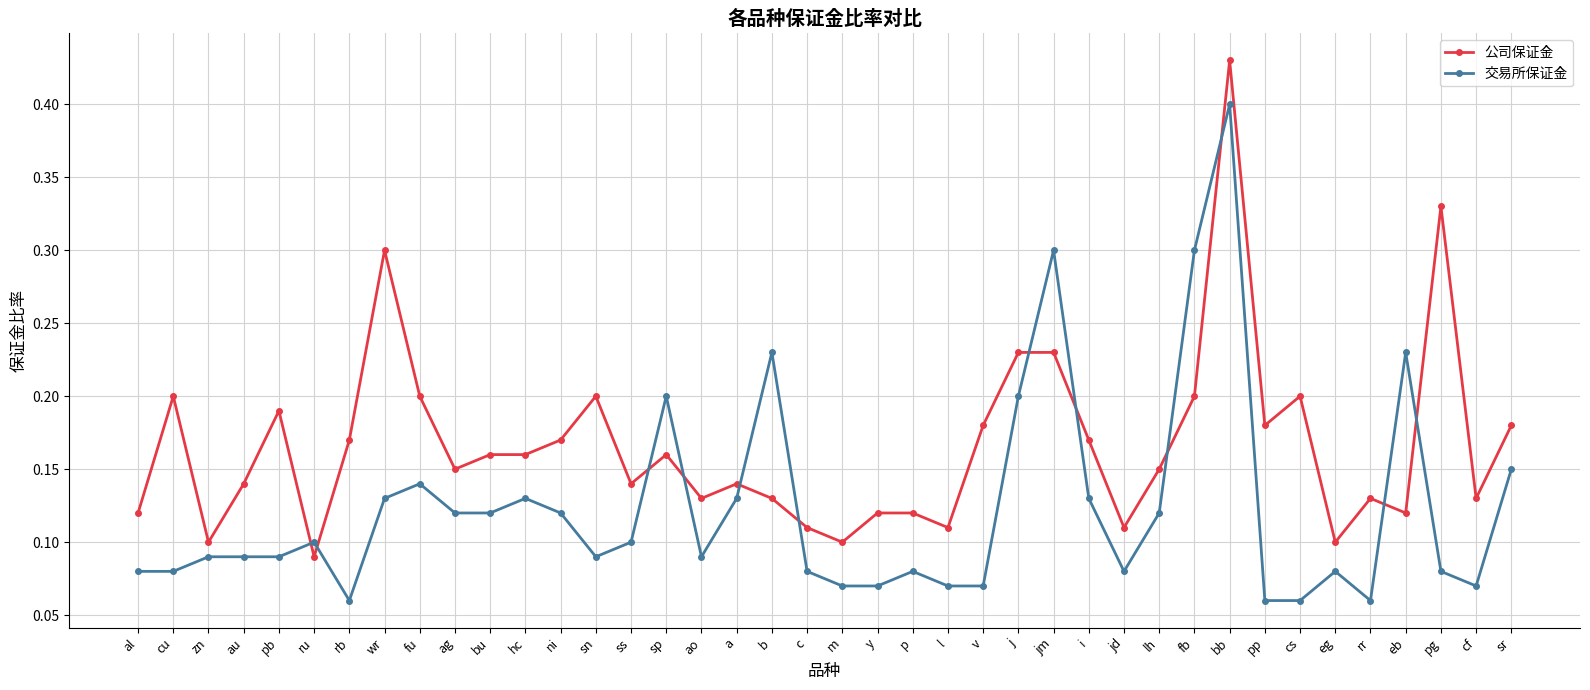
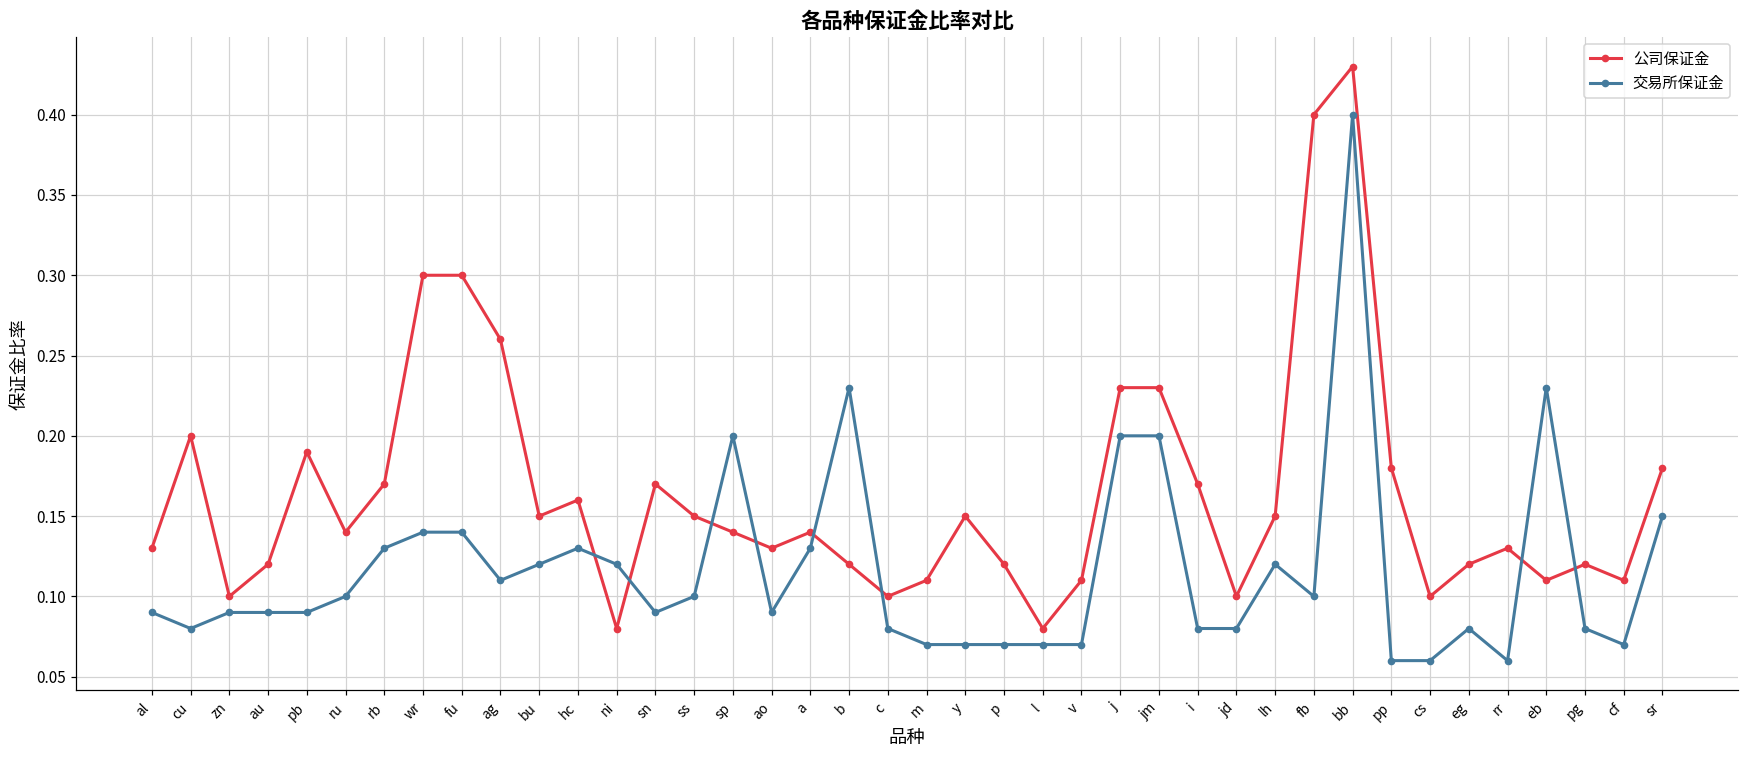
  {
    "公司保证金": {
-     "al": 0.12,
+     "al": 0.13,
      "cu": 0.20,
      "zn": 0.10,
-     "au": 0.14,
+     "au": 0.12,
      "pb": 0.19,
-     "ru": 0.09,
+     "ru": 0.14,
      "rb": 0.17,
      "wr": 0.30,
-     "fu": 0.2,
-     "ag": 0.15,
-     "bu": 0.16,
+     "fu": 0.3,
+     "ag": 0.26,
+     "bu": 0.15,
      "hc": 0.16,
-     "ni": 0.17,
-     "sn": 0.20,
-     "ss": 0.14,
-     "sp": 0.16,
+     "ni": 0.08,
+     "sn": 0.17,
+     "ss": 0.15,
+     "sp": 0.14,
      "ao": 0.13,
      "a": 0.14,
-     "b": 0.13,
-     "c": 0.11,
-     "m": 0.10,
-     "y": 0.12,
+     "b": 0.12,
+     "c": 0.10,
+     "m": 0.11,
+     "y": 0.15,
      "p": 0.12,
-     "l": 0.11,
-     "v": 0.18,
+     "l": 0.08,
+     "v": 0.11,
      "j": 0.23,
      "jm": 0.23,
      "i": 0.17,
-     "jd": 0.11,
+     "jd": 0.10,
      "lh": 0.15,
-     "fb": 0.2,
+     "fb": 0.4,
      "bb": 0.43,
      "pp": 0.18,
-     "cs": 0.2,
-     "eg": 0.10,
+     "cs": 0.1,
+     "eg": 0.12,
      "rr": 0.13,
-     "eb": 0.12,
-     "pg": 0.33,
-     "cf": 0.13,
+     "eb": 0.11,
+     "pg": 0.12,
+     "cf": 0.11,
      "sr": 0.18
    },
    "交易所保证金": {
-     "al": 0.08,
+     "al": 0.09,
      "cu": 0.08,
      "zn": 0.09,
      "au": 0.09,
      "pb": 0.09,
      "ru": 0.10,
-     "rb": 0.06,
-     "wr": 0.13,
+     "rb": 0.13,
+     "wr": 0.14,
      "fu": 0.14,
-     "ag": 0.12,
+     "ag": 0.11,
      "bu": 0.12,
      "hc": 0.13,
      "ni": 0.12,
      "sn": 0.09,
      "ss": 0.10,
      "sp": 0.20,
      "ao": 0.09,
      "a": 0.13,
      "b": 0.23,
      "c": 0.08,
      "m": 0.07,
      "y": 0.07,
-     "p": 0.08,
+     "p": 0.07,
      "l": 0.07,
      "v": 0.07,
      "j": 0.20,
-     "jm": 0.3,
-     "i": 0.13,
+     "jm": 0.2,
+     "i": 0.08,
      "jd": 0.08,
      "lh": 0.12,
-     "fb": 0.3,
+     "fb": 0.1,
      "bb": 0.40,
      "pp": 0.06,
      "cs": 0.06,
      "eg": 0.08,
      "rr": 0.06,
      "eb": 0.23,
      "pg": 0.08,
      "cf": 0.07,
      "sr": 0.15
    }
  }
